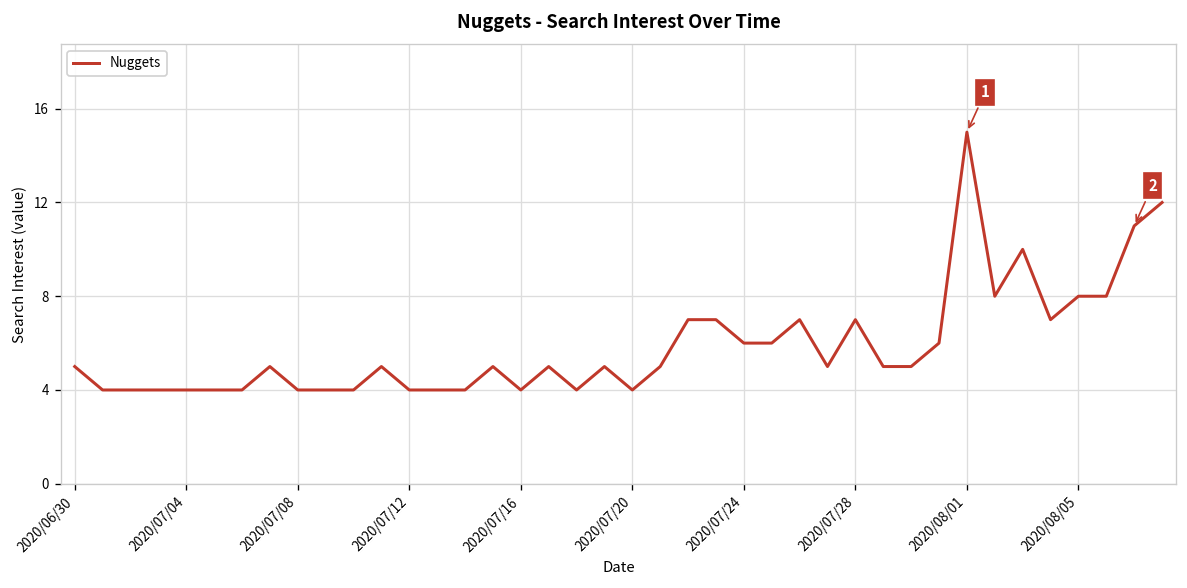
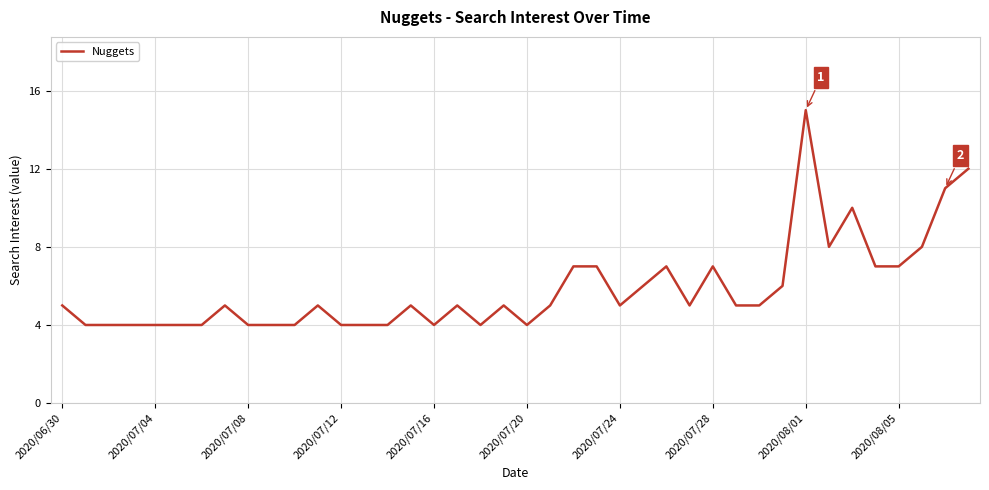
  {
    "2020/06/30": 5,
    "2020/07/04": 4,
    "2020/07/08": 4,
    "2020/07/12": 4,
    "2020/07/16": 4,
    "2020/07/20": 4,
-   "2020/07/24": 6,
+   "2020/07/24": 5,
    "2020/07/28": 7,
    "2020/08/01": 15,
-   "2020/08/05": 8
+   "2020/08/05": 7
  }
